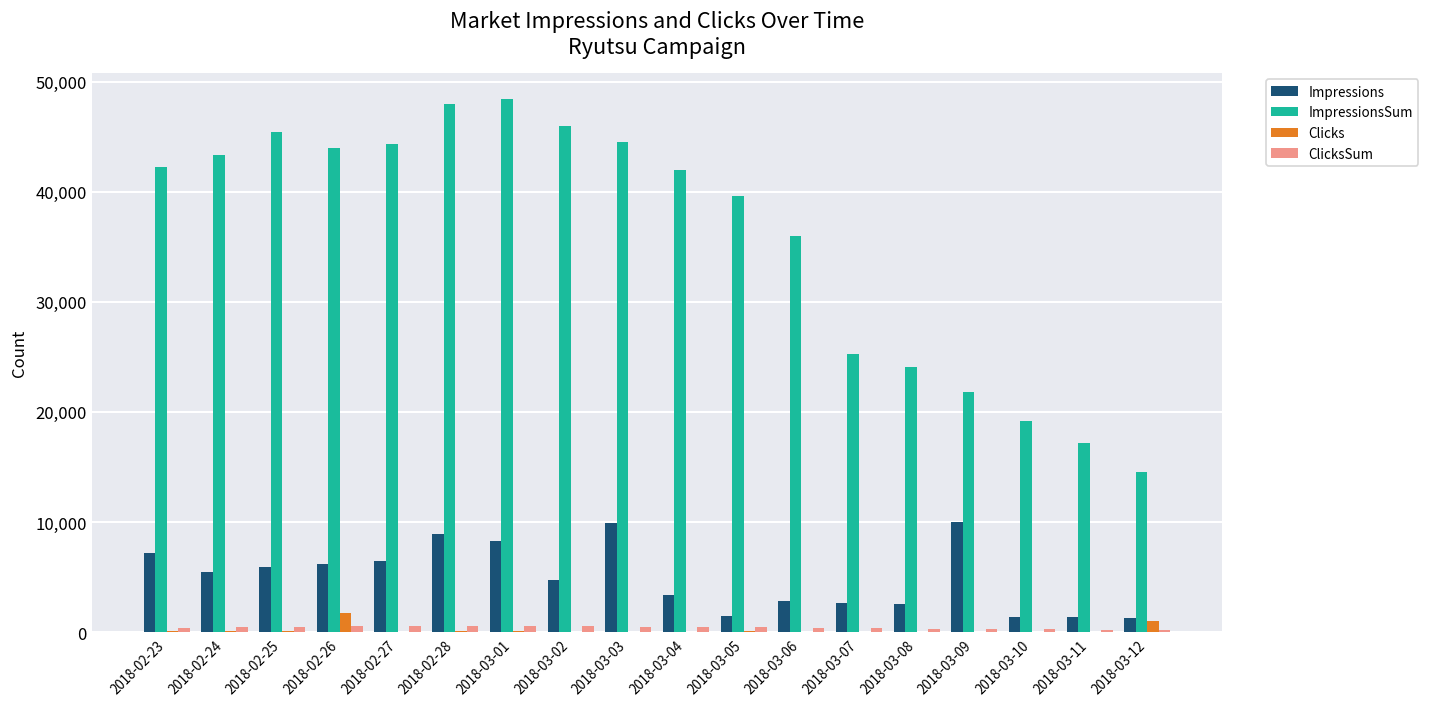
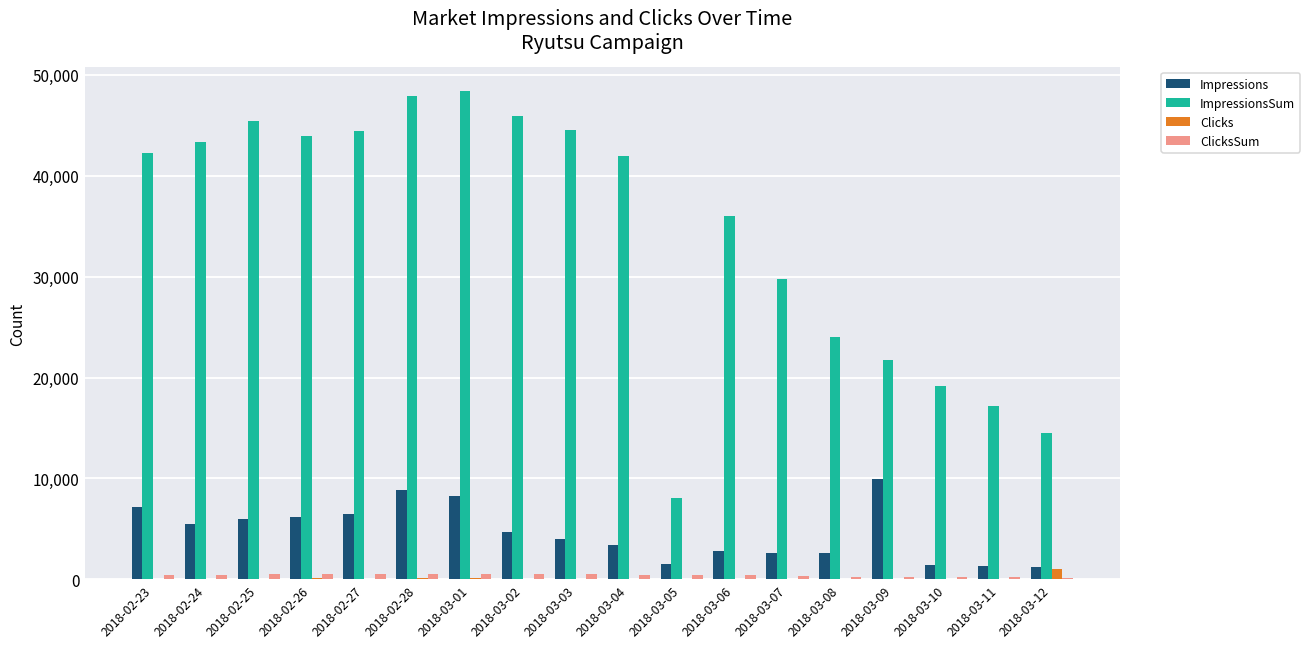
  {
    "Impressions": {
      "2018-02-23": "7,000",
      "2018-02-24": "5,000",
      "2018-02-25": "6,000",
      "2018-02-26": "6,000",
      "2018-02-27": "6,000",
      "2018-02-28": "9,000",
      "2018-03-01": "8,000",
      "2018-03-02": "5,000",
-     "2018-03-03": "10,000",
+     "2018-03-03": "4,000",
      "2018-03-04": "3,000",
      "2018-03-05": "2,000",
      "2018-03-06": "3,000",
      "2018-03-07": "3,000",
      "2018-03-08": "3,000",
      "2018-03-09": "10,000",
      "2018-03-10": "1,000",
      "2018-03-11": "1,000",
      "2018-03-12": "1,000"
    },
    "ImpressionsSum": {
      "2018-02-23": "42,000",
      "2018-02-24": "43,000",
      "2018-02-25": "45,000",
      "2018-02-26": "44,000",
      "2018-02-27": "44,000",
      "2018-02-28": "48,000",
      "2018-03-01": "48,000",
      "2018-03-02": "46,000",
      "2018-03-03": "45,000",
      "2018-03-04": "42,000",
-     "2018-03-05": "40,000",
+     "2018-03-05": "8,000",
      "2018-03-06": "36,000",
-     "2018-03-07": "25,000",
+     "2018-03-07": "30,000",
      "2018-03-08": "24,000",
      "2018-03-09": "22,000",
      "2018-03-10": "19,000",
      "2018-03-11": "17,000",
      "2018-03-12": "15,000"
    },
    "Clicks": {
-     "2018-02-26": "2,000",
+     "2018-02-26": "0",
      "2018-03-12": "1,000"
    },
    "ClicksSum": {
      "2018-02-23": "0",
      "2018-02-24": "0",
      "2018-02-25": "1,000",
      "2018-02-26": "1,000",
      "2018-02-27": "1,000",
      "2018-02-28": "1,000",
      "2018-03-01": "1,000",
      "2018-03-02": "1,000",
      "2018-03-03": "0",
      "2018-03-04": "0",
      "2018-03-05": "0",
      "2018-03-06": "0",
      "2018-03-07": "0",
      "2018-03-08": "0"
    }
  }
